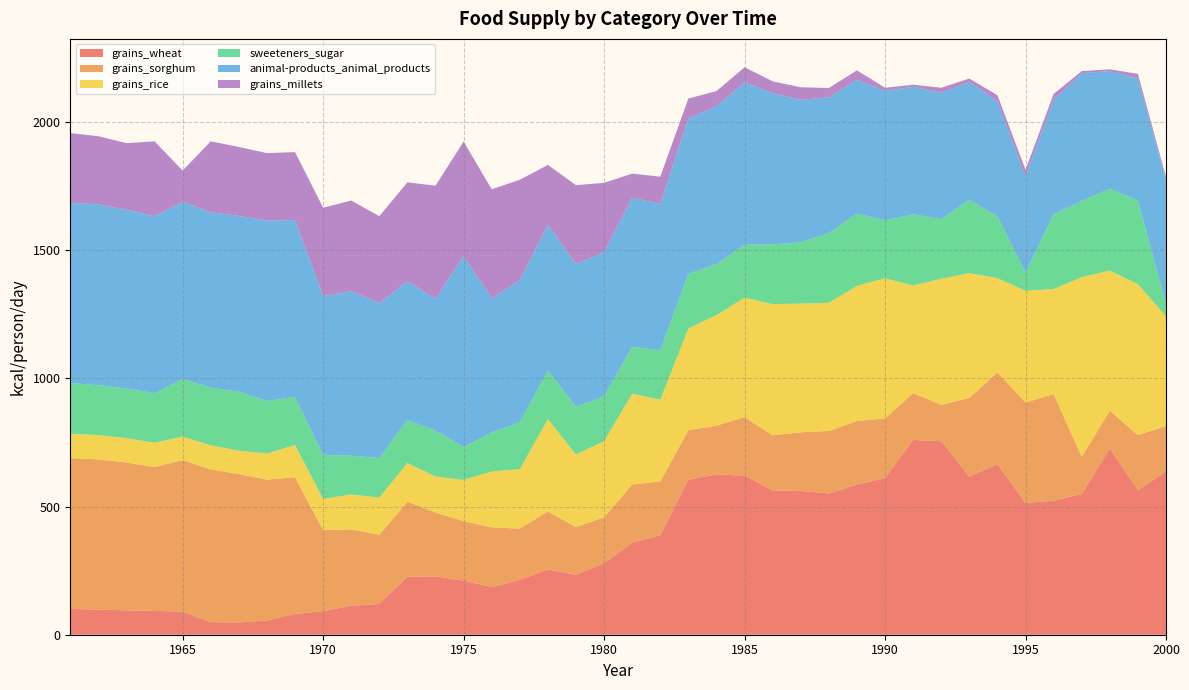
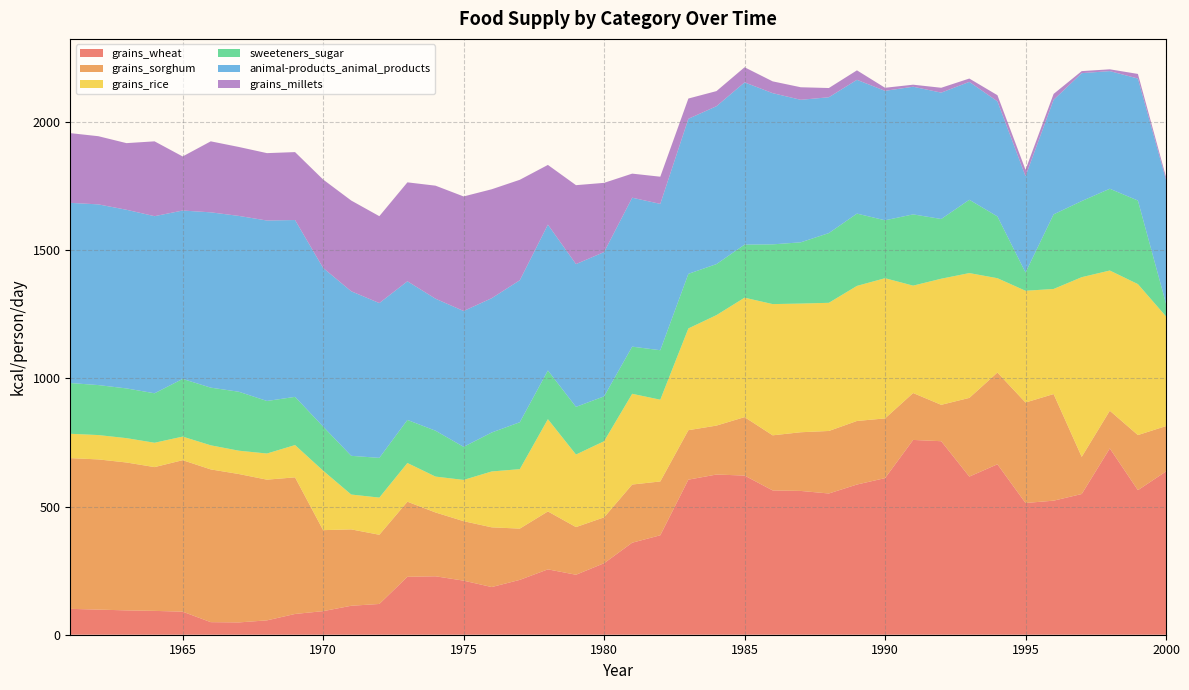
  {
    "grains_rice": {
      "1965": 90,
-     "1970": 120,
+     "1970": 230,
      "1975": 160,
      "1980": 300,
      "1985": 470,
      "1990": 550,
      "1995": 440,
      "2000": 430
    },
    "sweeteners_sugar": {
      "1965": 230,
      "1970": 170,
      "1975": 130,
      "1980": 180,
      "1985": 210,
      "1990": 230,
      "1995": 70,
      "2000": 50
    },
    "animal-products_animal_products": {
-     "1965": 690,
+     "1965": 660,
      "1970": 620,
-     "1975": 740,
+     "1975": 530,
      "1980": 560,
      "1985": 630,
      "1990": 510,
      "1995": 380,
      "2000": 480
    },
    "grains_millets": {
-     "1965": 120,
+     "1965": 210,
      "1970": 350,
      "1975": 450,
      "1980": 270,
      "1985": 60,
      "1990": 10,
      "1995": 30,
      "2000": 10
    }
  }
